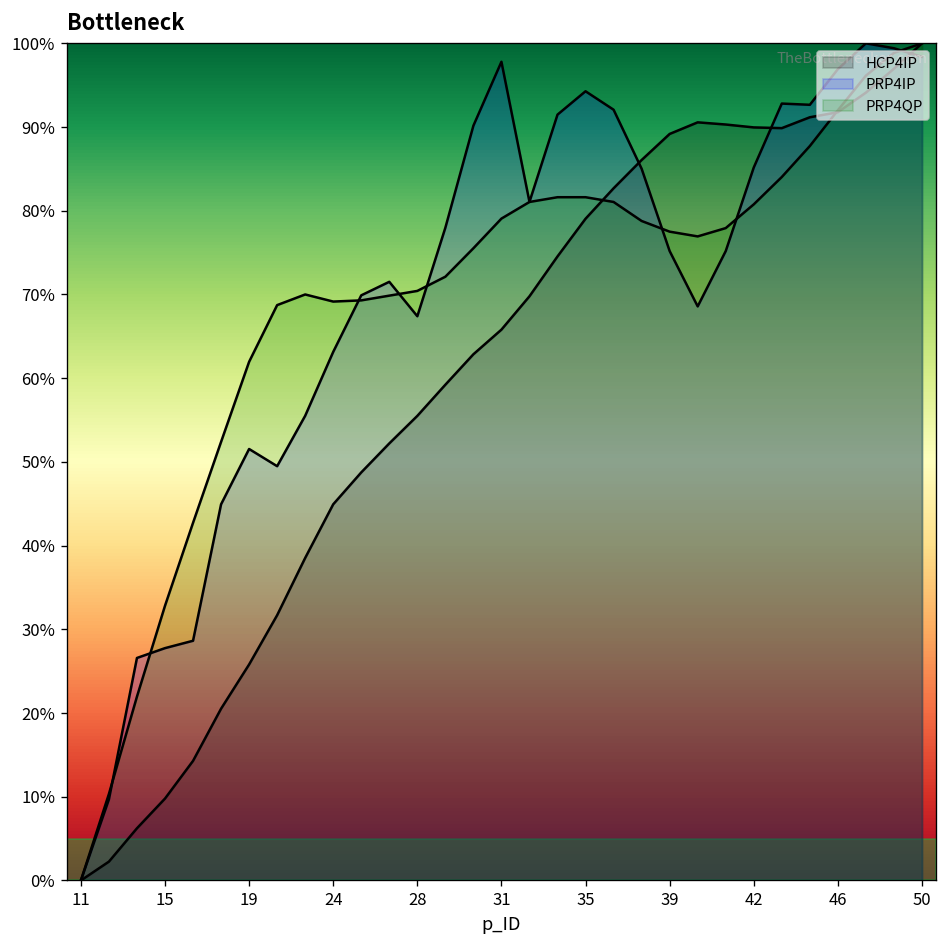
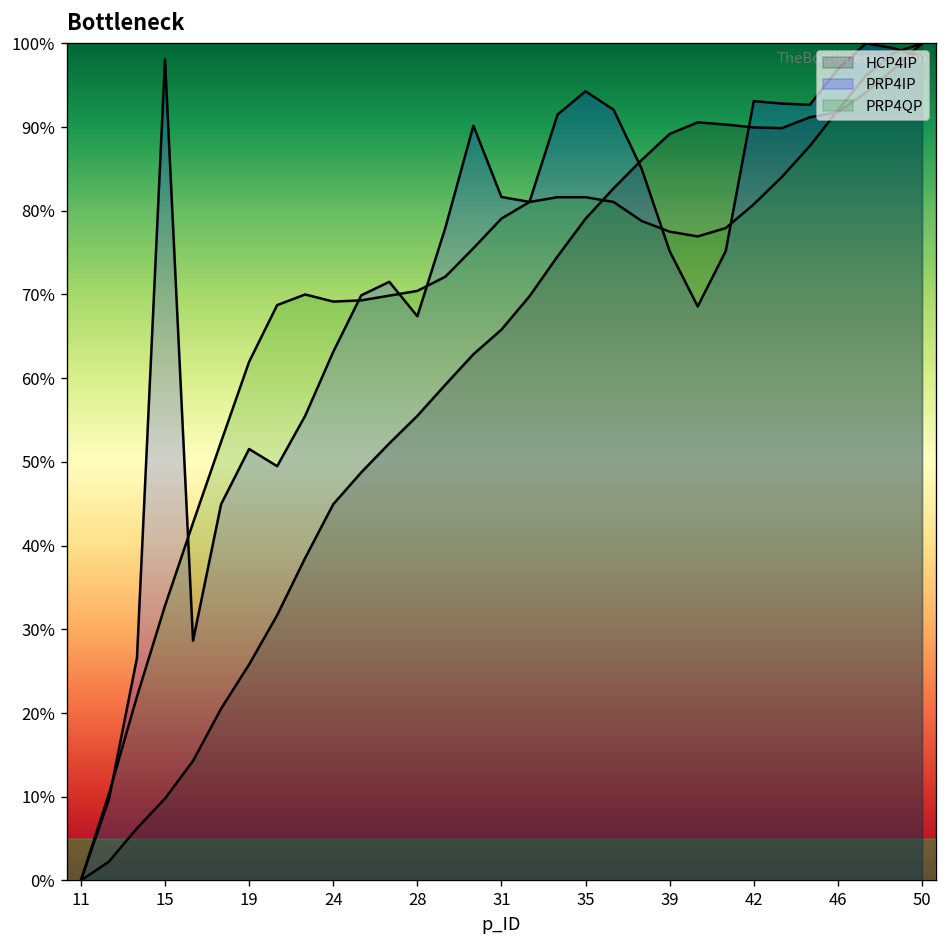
  {
    "PRP4IP": {
-     "15": "28%",
+     "15": "98%",
      "24": "63%",
-     "31": "98%",
+     "31": "82%",
      "35": "94%",
      "39": "75%",
-     "42": "85%"
+     "42": "93%"
    }
  }
